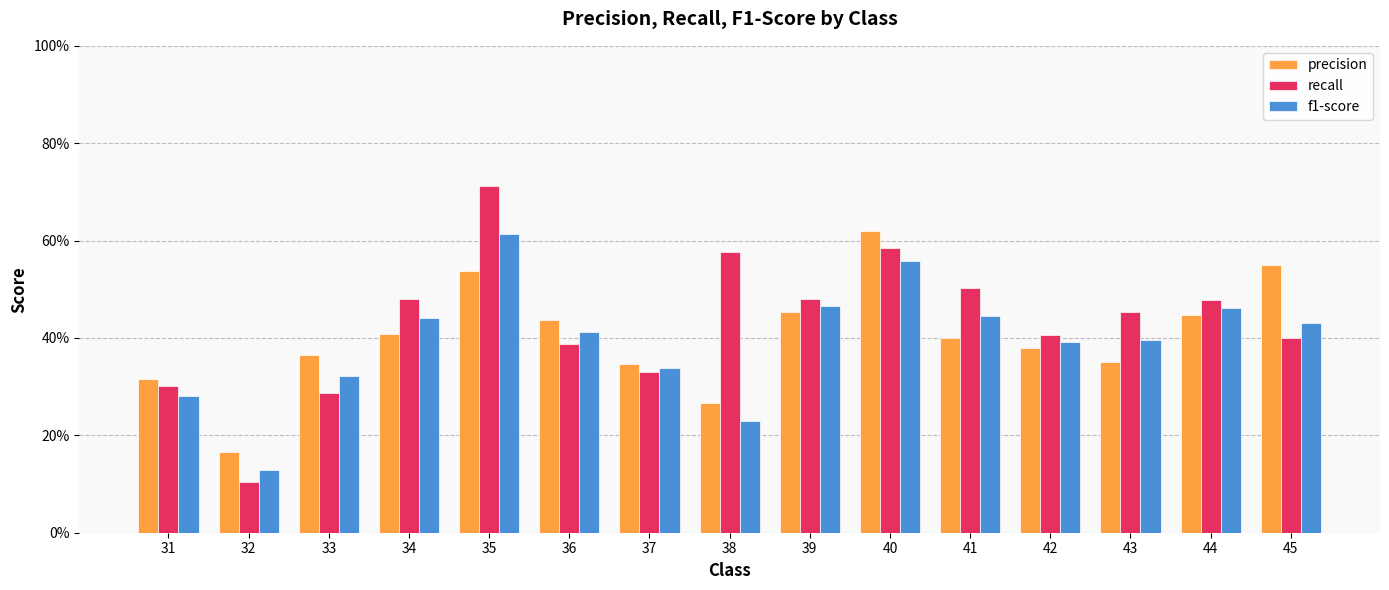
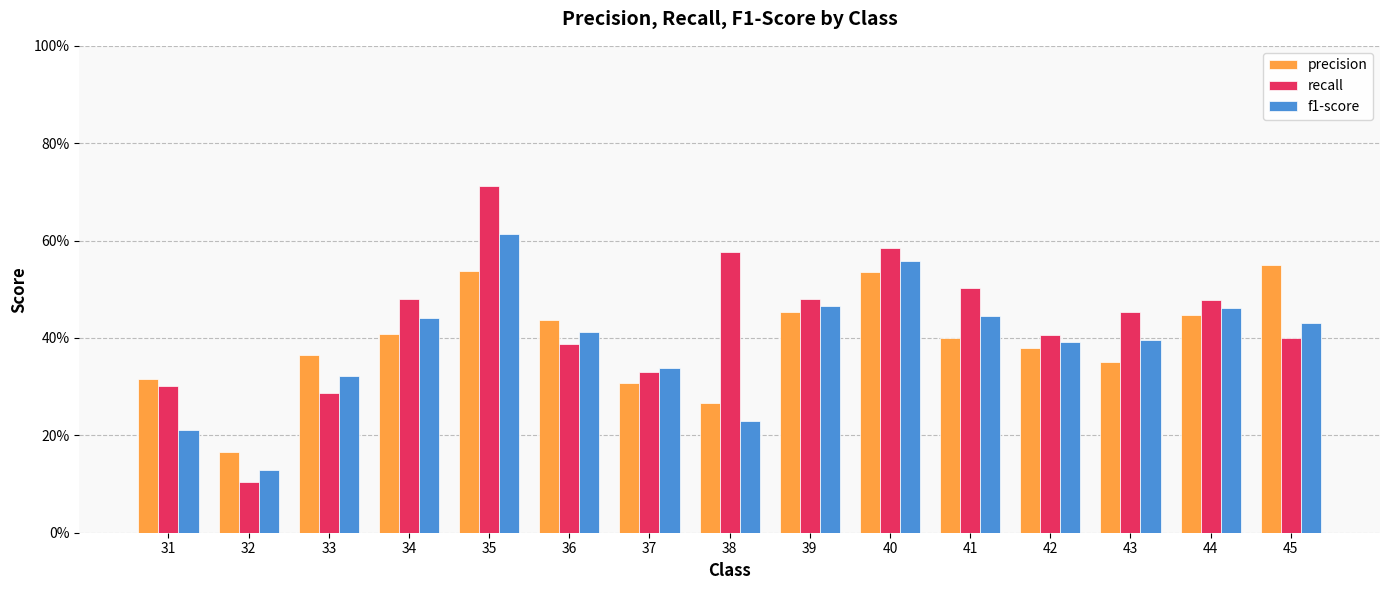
  {
    "precision": {
      "31": "32%",
      "32": "17%",
      "33": "36%",
      "34": "41%",
      "35": "54%",
      "36": "44%",
-     "37": "35%",
+     "37": "31%",
      "38": "27%",
      "39": "45%",
-     "40": "62%",
+     "40": "54%",
      "41": "40%",
      "42": "38%",
      "43": "35%",
      "44": "45%",
      "45": "55%"
    },
    "recall": {
      "31": "30%",
      "32": "10%",
      "33": "29%",
      "34": "48%",
      "35": "71%",
      "36": "39%",
      "37": "33%",
      "38": "58%",
      "39": "48%",
      "40": "58%",
      "41": "50%",
      "42": "41%",
      "43": "45%",
      "44": "48%",
      "45": "40%"
    },
    "f1-score": {
-     "31": "28%",
+     "31": "21%",
      "32": "13%",
      "33": "32%",
      "34": "44%",
      "35": "61%",
      "36": "41%",
      "37": "34%",
      "38": "23%",
      "39": "47%",
      "40": "56%",
      "41": "45%",
      "42": "39%",
      "43": "40%",
      "44": "46%",
      "45": "43%"
    }
  }
